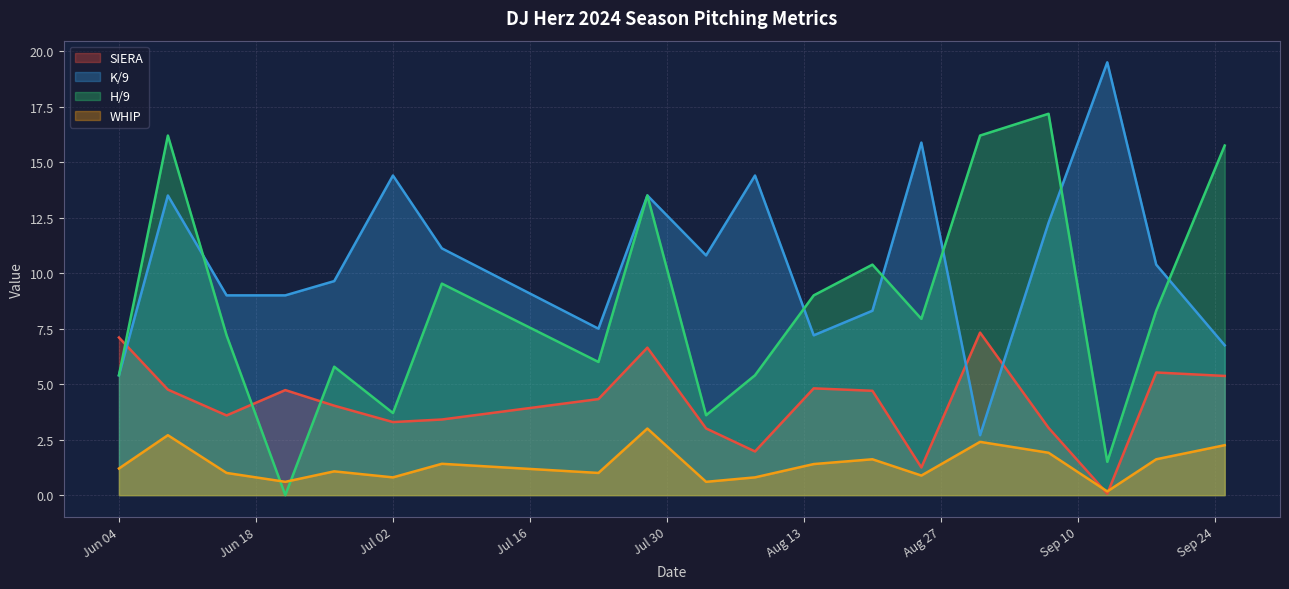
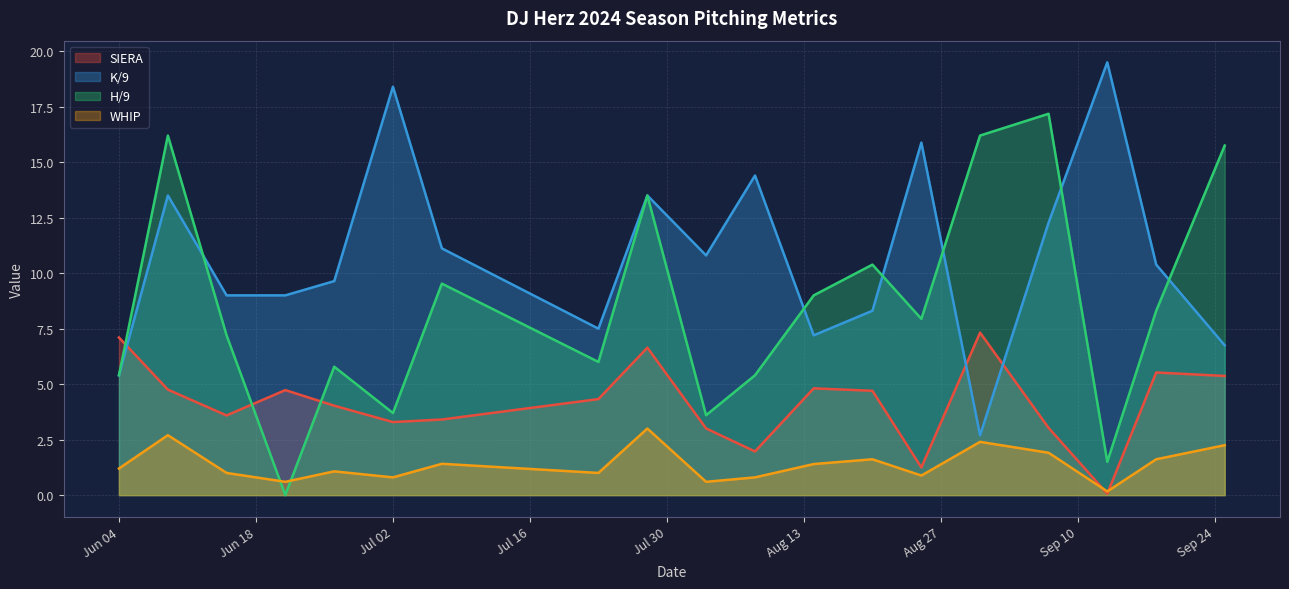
  {
    "K/9": {
-     "Jul 02": 14.4
+     "Jul 02": 18.4
    },
    "H/9": {
      "Jul 02": 3.7
    }
  }
